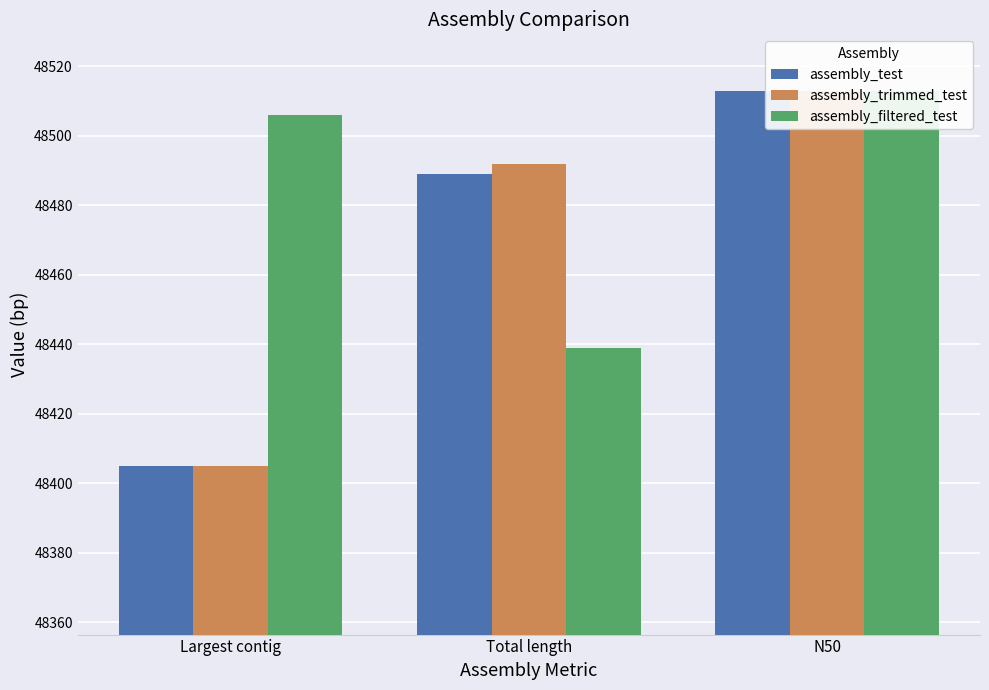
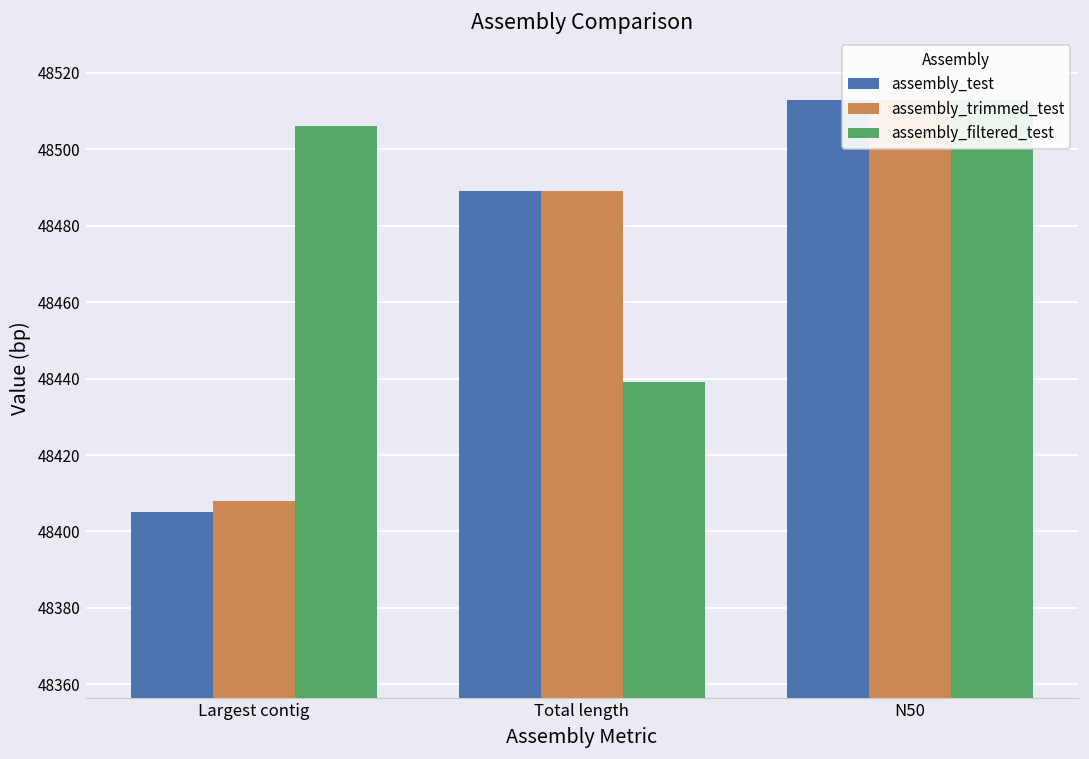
  {
    "assembly_test": {
      "Largest contig": 48405,
      "Total length": 48489,
      "N50": 48513
    },
    "assembly_trimmed_test": {
-     "Largest contig": 48405,
-     "Total length": 48492
+     "Largest contig": 48408,
+     "Total length": 48489
    },
    "assembly_filtered_test": {
      "Largest contig": 48506,
      "Total length": 48439
    }
  }
